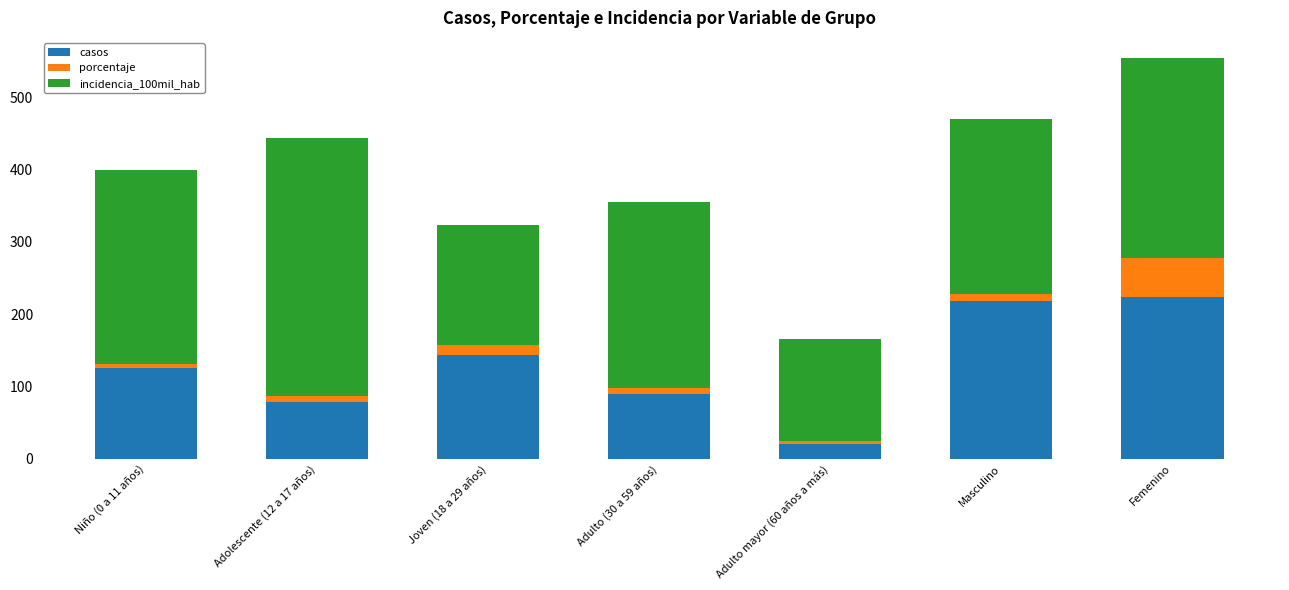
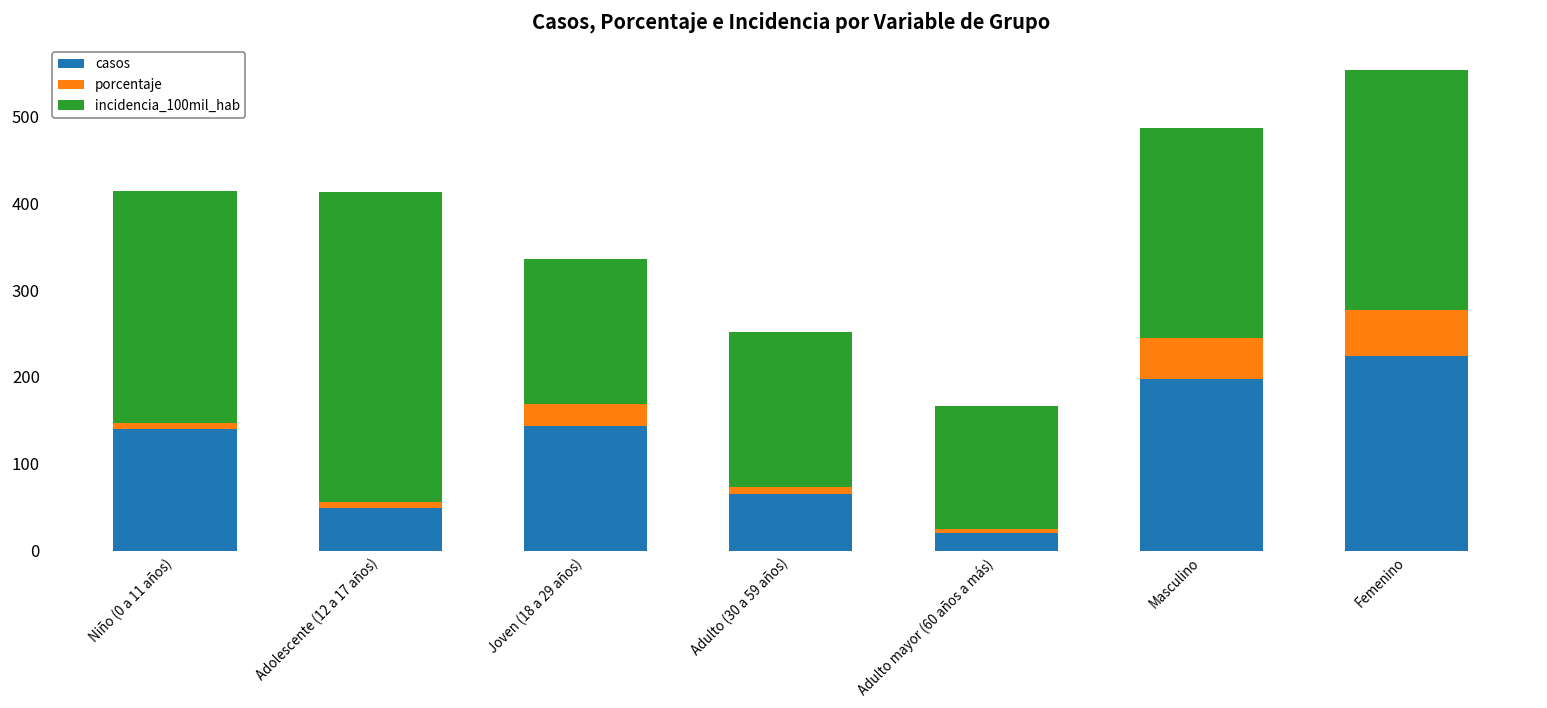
  {
    "casos": {
-     "Niño (0 a 11 años)": 130,
-     "Adolescente (12 a 17 años)": 80,
+     "Niño (0 a 11 años)": 140,
+     "Adolescente (12 a 17 años)": 50,
      "Joven (18 a 29 años)": 140,
-     "Adulto (30 a 59 años)": 90,
+     "Adulto (30 a 59 años)": 70,
      "Adulto mayor (60 años a más)": 20,
-     "Masculino": 220,
+     "Masculino": 200,
      "Femenino": 220
    },
    "porcentaje": {
      "Niño (0 a 11 años)": 10,
      "Adolescente (12 a 17 años)": 10,
-     "Joven (18 a 29 años)": 10,
+     "Joven (18 a 29 años)": 30,
      "Adulto (30 a 59 años)": 10,
      "Adulto mayor (60 años a más)": 0,
-     "Masculino": 10,
+     "Masculino": 50,
      "Femenino": 50
    },
    "incidencia_100mil_hab": {
      "Niño (0 a 11 años)": 270,
      "Adolescente (12 a 17 años)": 360,
      "Joven (18 a 29 años)": 170,
-     "Adulto (30 a 59 años)": 260,
+     "Adulto (30 a 59 años)": 180,
      "Adulto mayor (60 años a más)": 140,
      "Masculino": 240,
      "Femenino": 280
    }
  }
